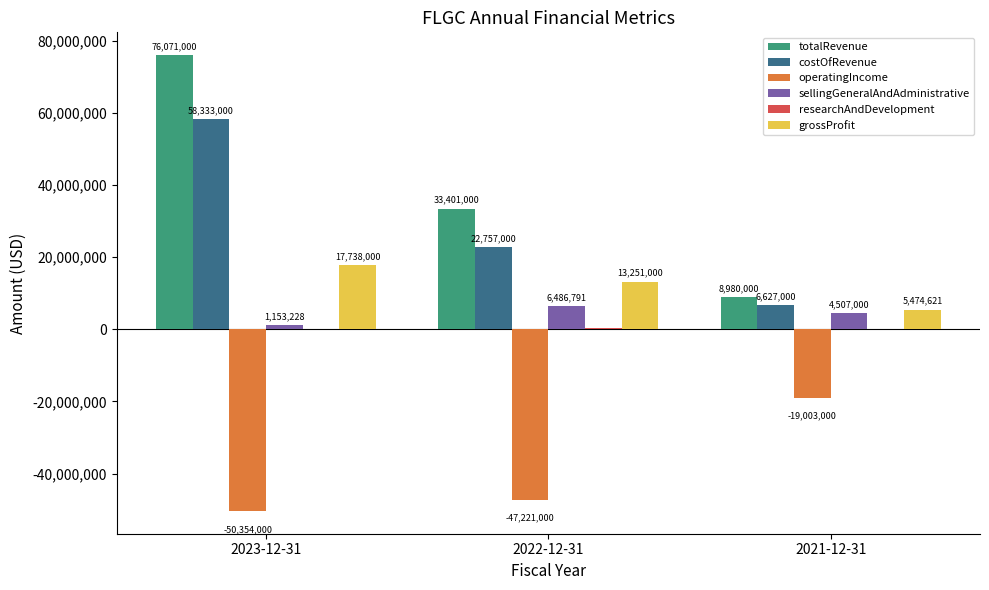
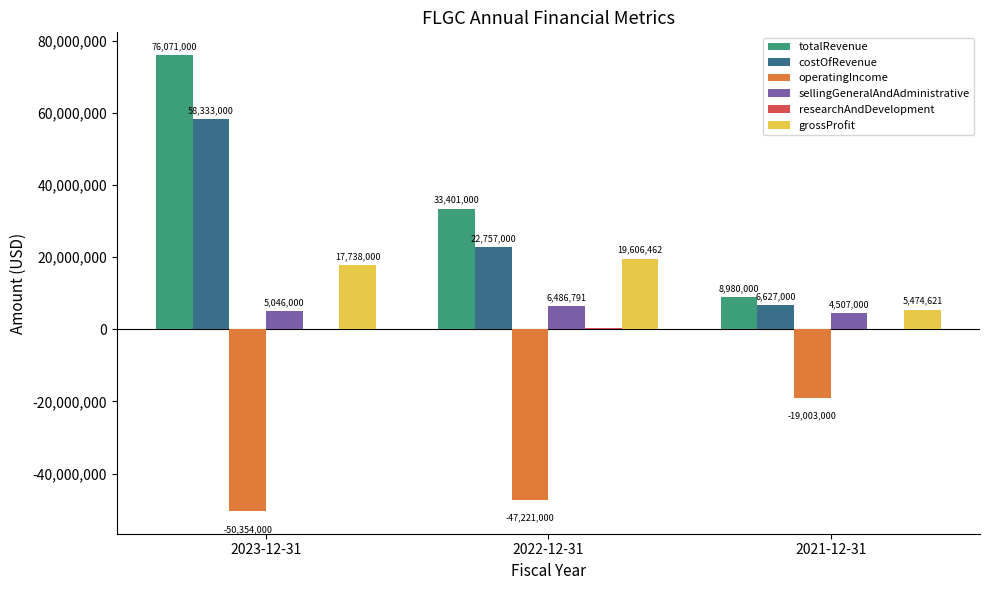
  {
    "sellingGeneralAndAdministrative": {
-     "2023-12-31": "1,153,228",
+     "2023-12-31": "5,046,000",
      "2022-12-31": "6,486,791",
      "2021-12-31": "4,507,000"
    },
    "grossProfit": {
      "2023-12-31": "17,738,000",
-     "2022-12-31": "13,251,000",
+     "2022-12-31": "19,606,462",
      "2021-12-31": "5,474,621"
    }
  }
